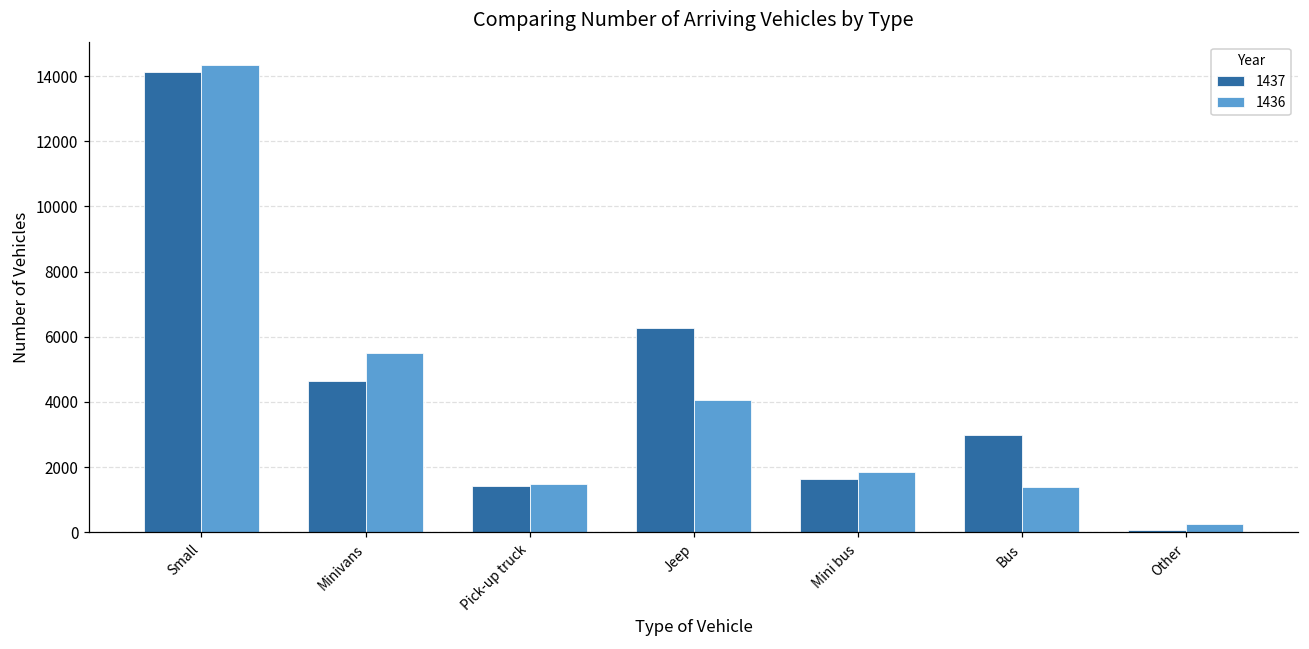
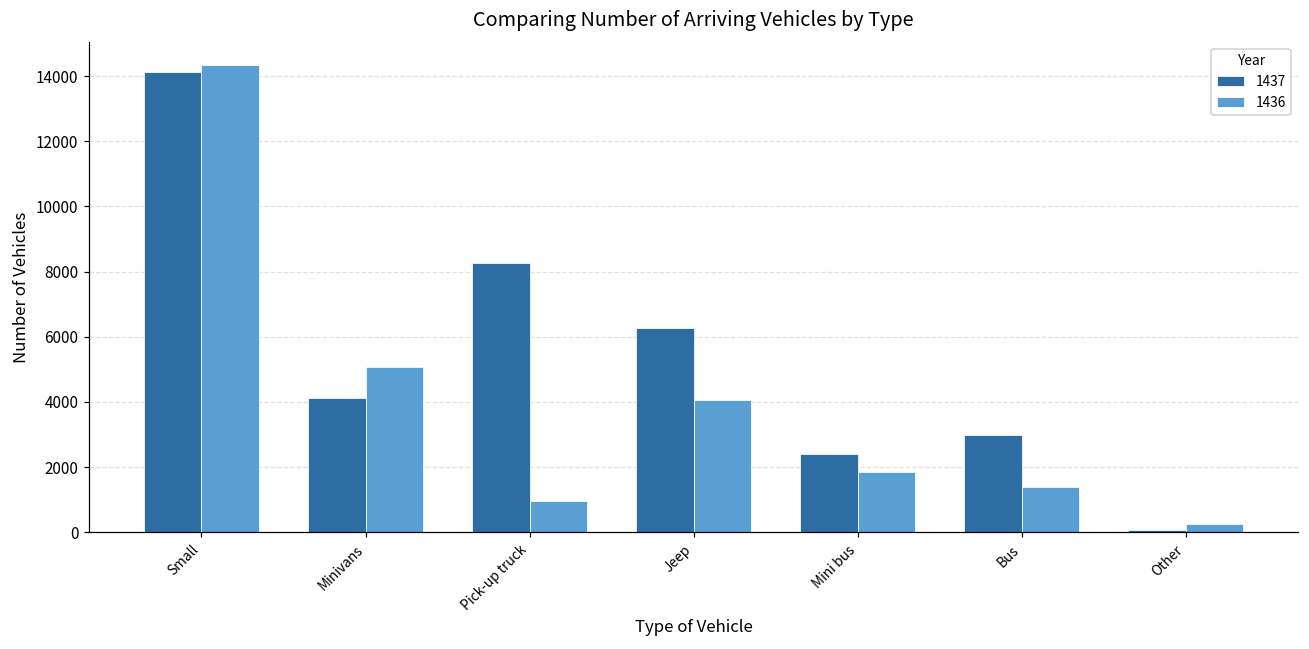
  {
    "1437": {
      "Small": 14100,
-     "Minivans": 4600,
-     "Pick-up truck": 1400,
+     "Minivans": 4100,
+     "Pick-up truck": 8300,
      "Jeep": 6300,
-     "Mini bus": 1600,
+     "Mini bus": 2400,
      "Bus": 3000
    },
    "1436": {
      "Small": 14300,
-     "Minivans": 5500,
-     "Pick-up truck": 1500,
+     "Minivans": 5100,
+     "Pick-up truck": 1000,
      "Jeep": 4000,
      "Mini bus": 1900,
      "Bus": 1400,
      "Other": 300
    }
  }
